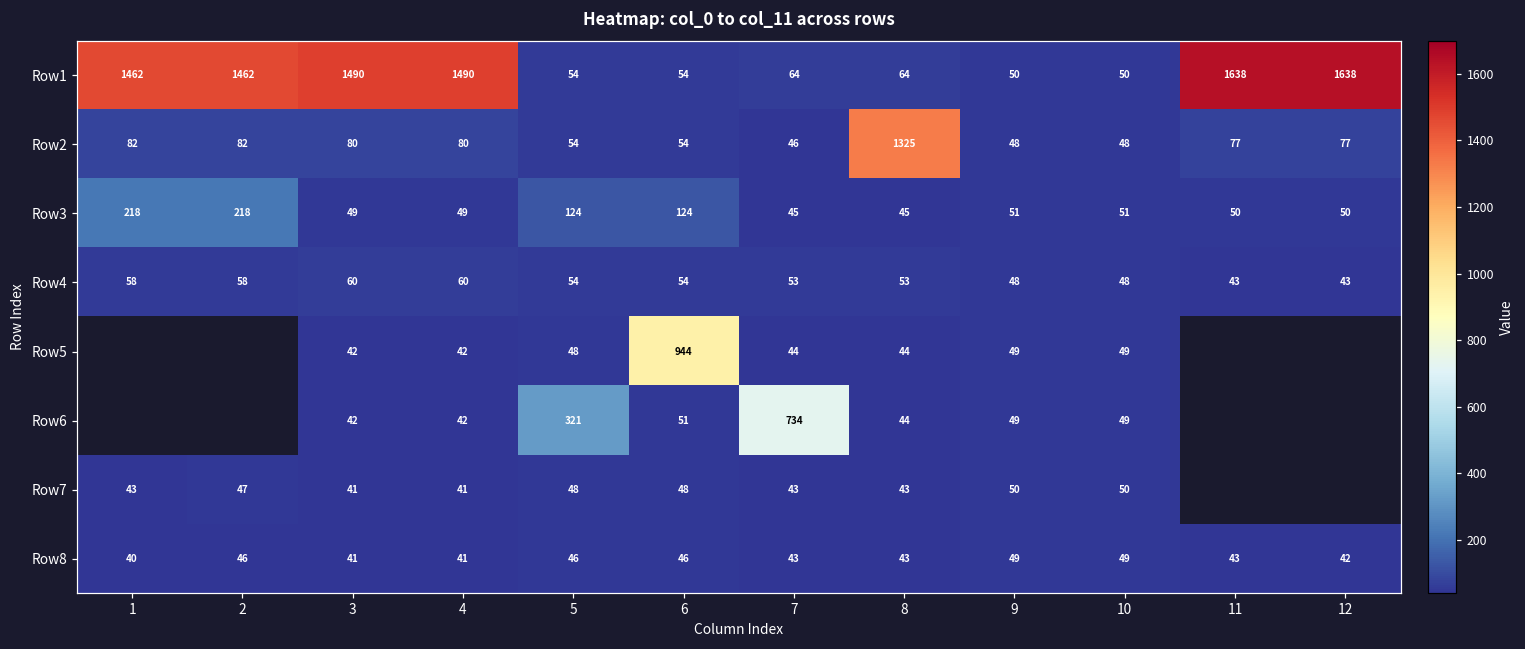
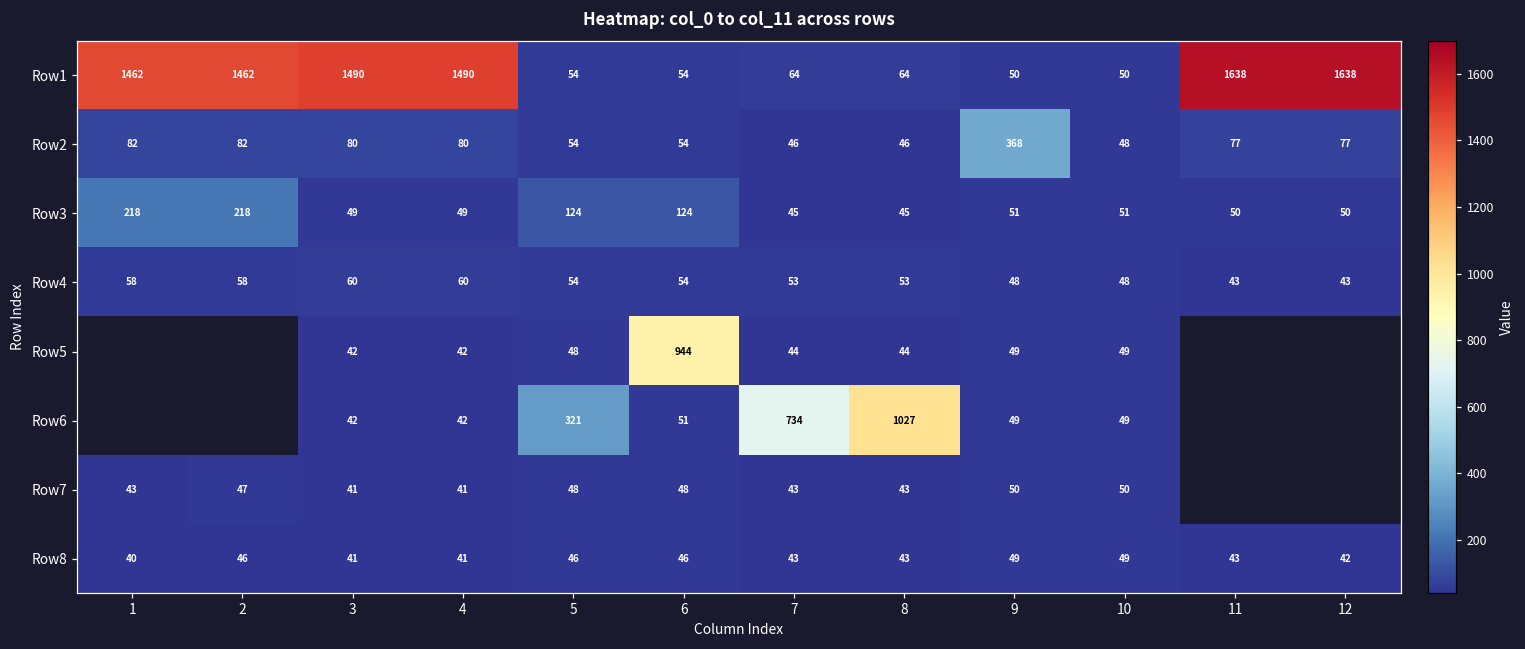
  {
    "Row1": {
      "1": 1462,
      "2": 1462,
      "3": 1490,
      "4": 1490,
      "5": 54,
      "6": 54,
      "7": 64,
      "8": 64,
      "9": 50,
      "10": 50,
      "11": 1638,
      "12": 1638
    },
    "Row2": {
      "1": 82,
      "2": 82,
      "3": 80,
      "4": 80,
      "5": 54,
      "6": 54,
      "7": 46,
-     "8": 1325,
-     "9": 48,
+     "8": 46,
+     "9": 368,
      "10": 48,
      "11": 77,
      "12": 77
    },
    "Row3": {
      "1": 218,
      "2": 218,
      "3": 49,
      "4": 49,
      "5": 124,
      "6": 124,
      "7": 45,
      "8": 45,
      "9": 51,
      "10": 51,
      "11": 50,
      "12": 50
    },
    "Row4": {
      "1": 58,
      "2": 58,
      "3": 60,
      "4": 60,
      "5": 54,
      "6": 54,
      "7": 53,
      "8": 53,
      "9": 48,
      "10": 48,
      "11": 43,
      "12": 43
    },
    "Row5": {
      "3": 42,
      "4": 42,
      "5": 48,
      "6": 944,
      "7": 44,
      "8": 44,
      "9": 49,
      "10": 49
    },
    "Row6": {
      "3": 42,
      "4": 42,
      "5": 321,
      "6": 51,
      "7": 734,
-     "8": 44,
+     "8": 1027,
      "9": 49,
      "10": 49
    },
    "Row7": {
      "1": 43,
      "2": 47,
      "3": 41,
      "4": 41,
      "5": 48,
      "6": 48,
      "7": 43,
      "8": 43,
      "9": 50,
      "10": 50
    },
    "Row8": {
      "1": 40,
      "2": 46,
      "3": 41,
      "4": 41,
      "5": 46,
      "6": 46,
      "7": 43,
      "8": 43,
      "9": 49,
      "10": 49,
      "11": 43,
      "12": 42
    }
  }
